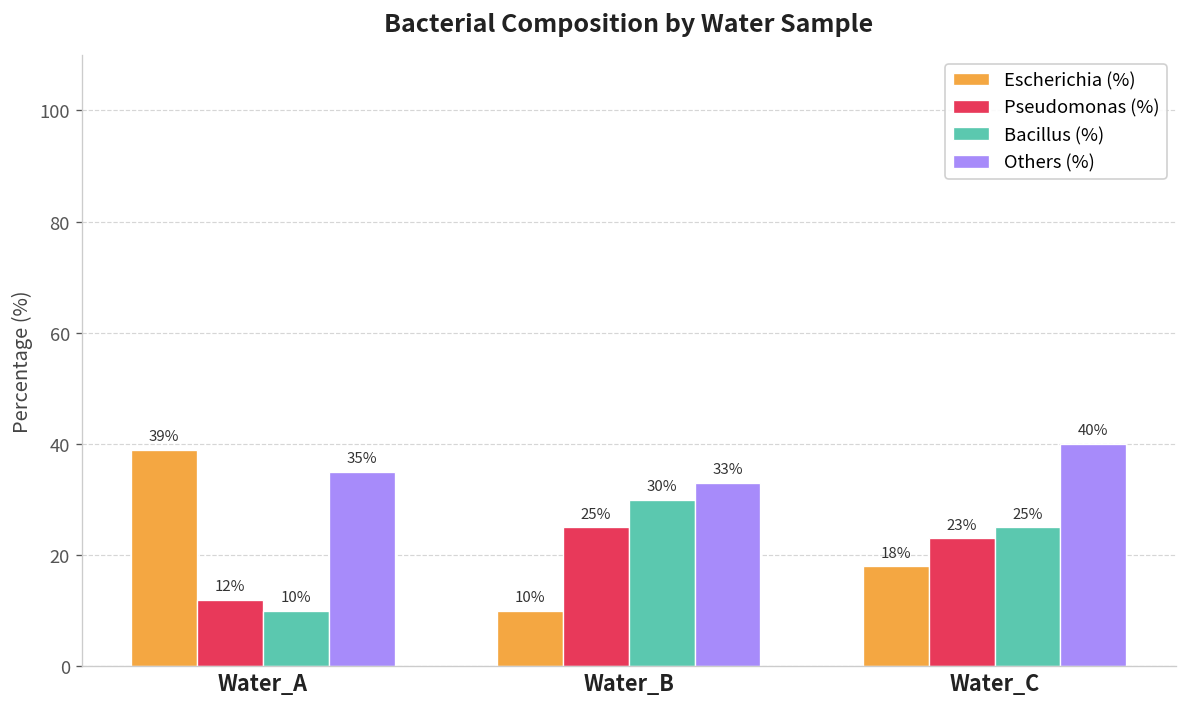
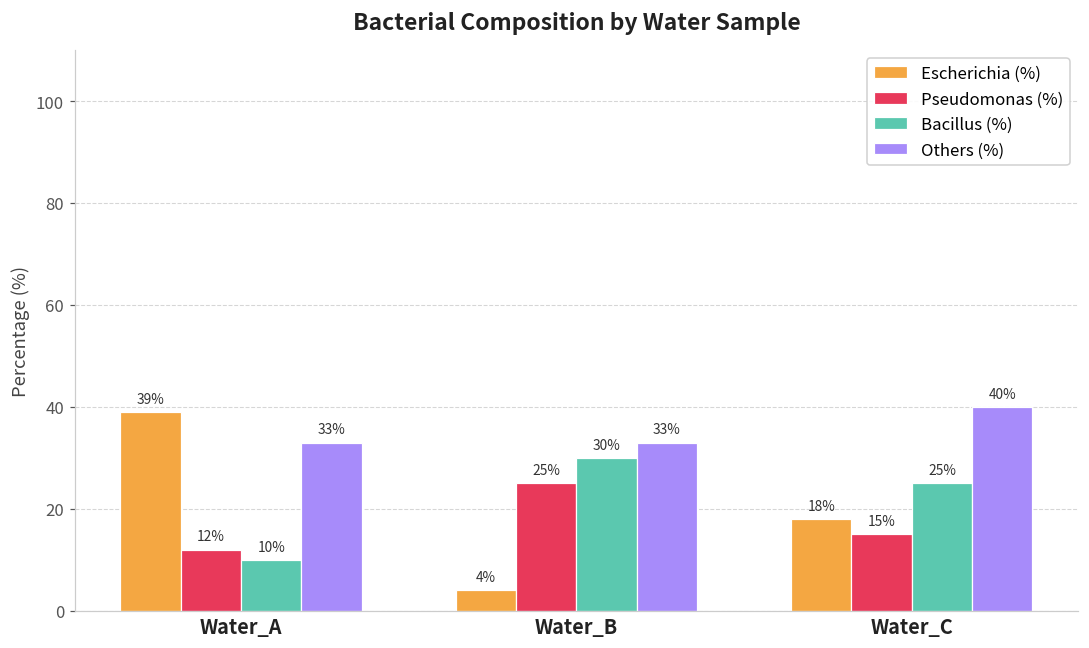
  {
    "Escherichia (%)": {
      "Water_A": "39%",
-     "Water_B": "10%",
+     "Water_B": "4%",
      "Water_C": "18%"
    },
    "Pseudomonas (%)": {
      "Water_A": "12%",
      "Water_B": "25%",
-     "Water_C": "23%"
+     "Water_C": "15%"
    },
    "Bacillus (%)": {
      "Water_A": "10%",
      "Water_B": "30%",
      "Water_C": "25%"
    },
    "Others (%)": {
-     "Water_A": "35%",
+     "Water_A": "33%",
      "Water_B": "33%",
      "Water_C": "40%"
    }
  }
